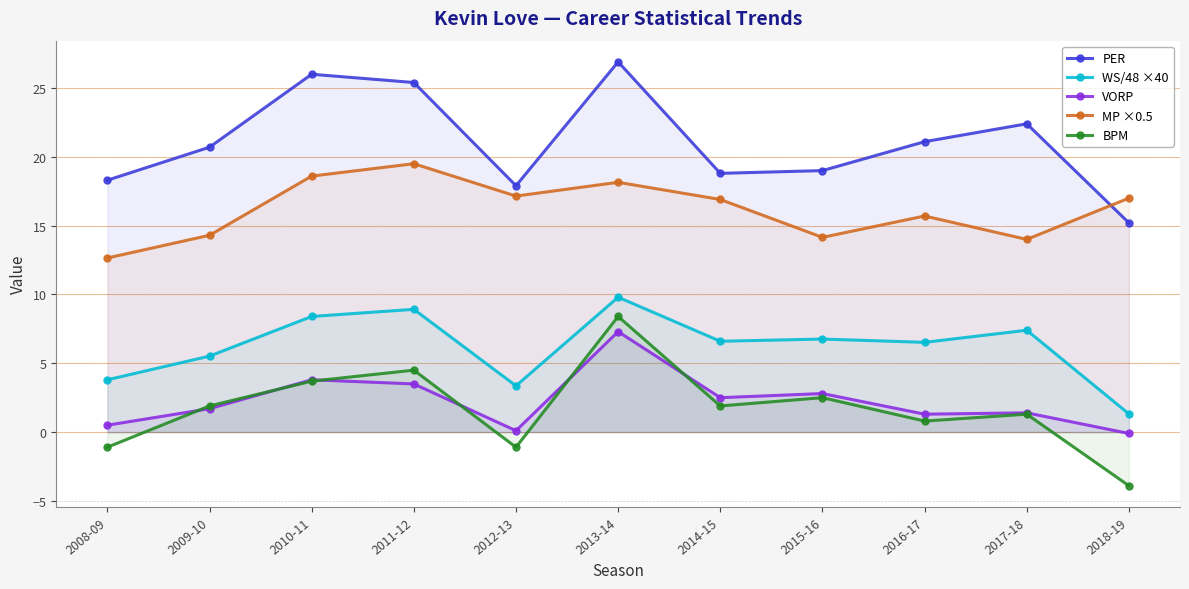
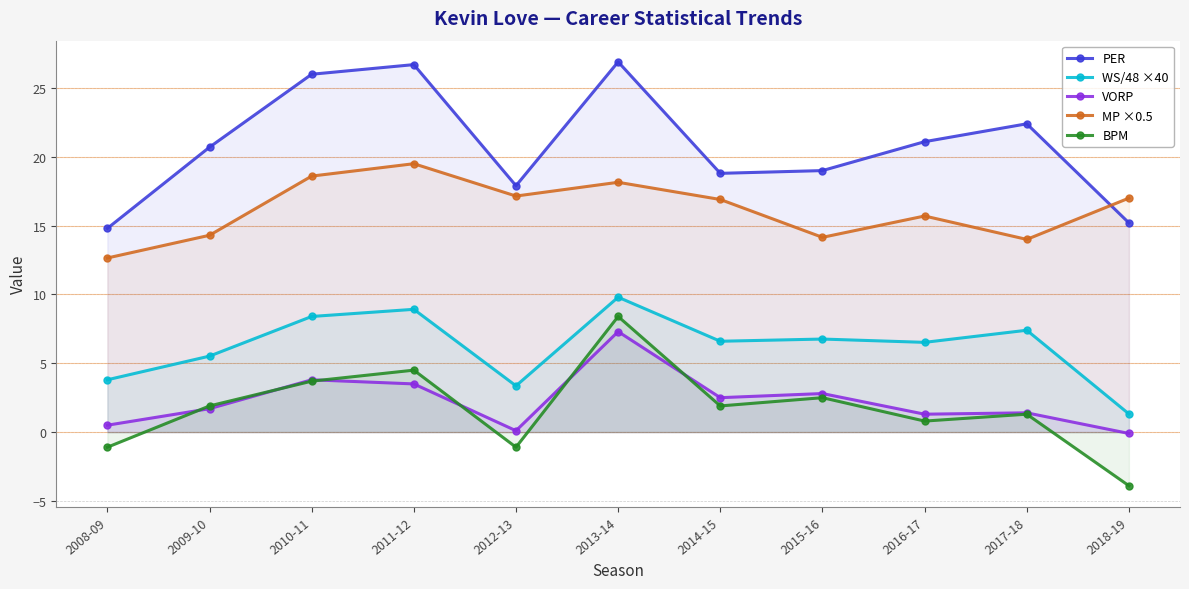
  {
    "PER": {
-     "2008-09": 18.3,
+     "2008-09": 14.8,
      "2009-10": 20.7,
      "2010-11": 26.0,
-     "2011-12": 25.4,
+     "2011-12": 26.7,
      "2012-13": 17.9,
      "2013-14": 26.9,
      "2014-15": 18.8,
      "2015-16": 19.0,
      "2016-17": 21.1,
      "2017-18": 22.4,
      "2018-19": 15.2
    },
    "WS/48 ×40": {
      "2008-09": 3.8,
      "2009-10": 5.5,
      "2010-11": 8.4,
      "2011-12": 8.9,
      "2012-13": 3.4,
      "2013-14": 9.8,
      "2014-15": 6.6,
      "2015-16": 6.8,
      "2016-17": 6.5,
      "2017-18": 7.4,
      "2018-19": 1.3
    },
    "MP ×0.5": {
      "2008-09": 12.7,
      "2009-10": 14.3,
      "2010-11": 18.6,
      "2011-12": 19.5,
      "2012-13": 17.2,
      "2013-14": 18.2,
      "2014-15": 16.9,
      "2015-16": 14.2,
      "2016-17": 15.7,
      "2017-18": 14.0,
      "2018-19": 17.0
    }
  }
